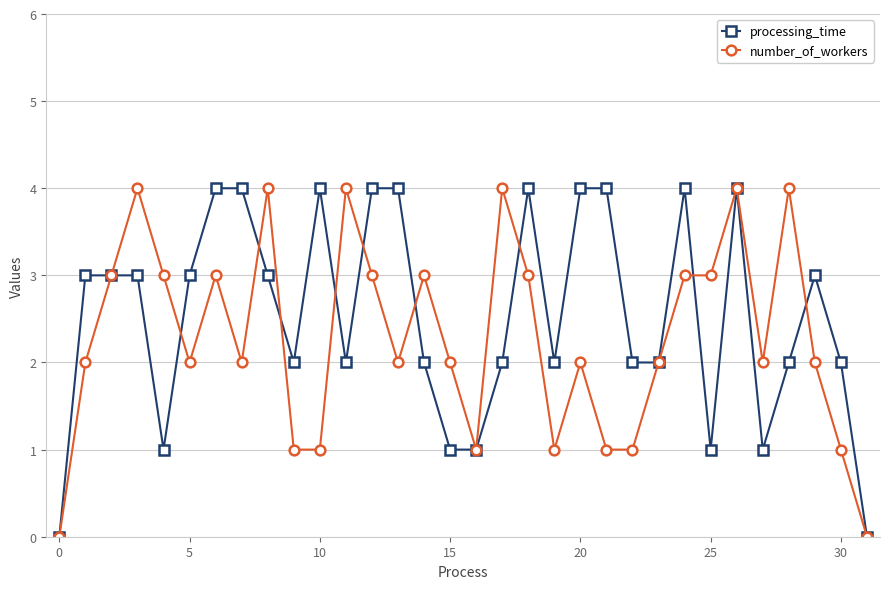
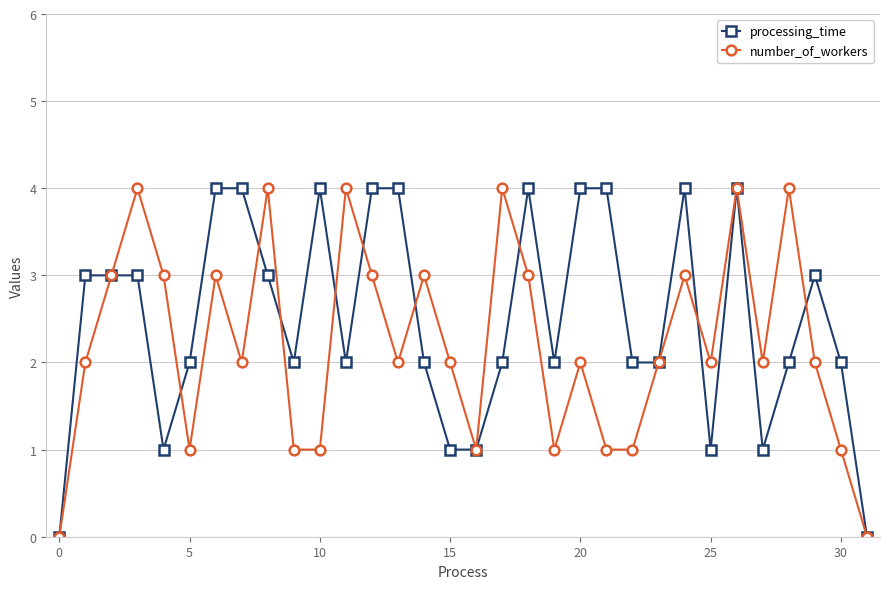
  {
    "processing_time": {
-     "5": 3,
+     "5": 2,
      "10": 4,
      "15": 1,
      "20": 4,
      "25": 1,
      "30": 2
    },
    "number_of_workers": {
-     "5": 2,
+     "5": 1,
      "10": 1,
      "15": 2,
      "20": 2,
-     "25": 3,
+     "25": 2,
      "30": 1
    }
  }
